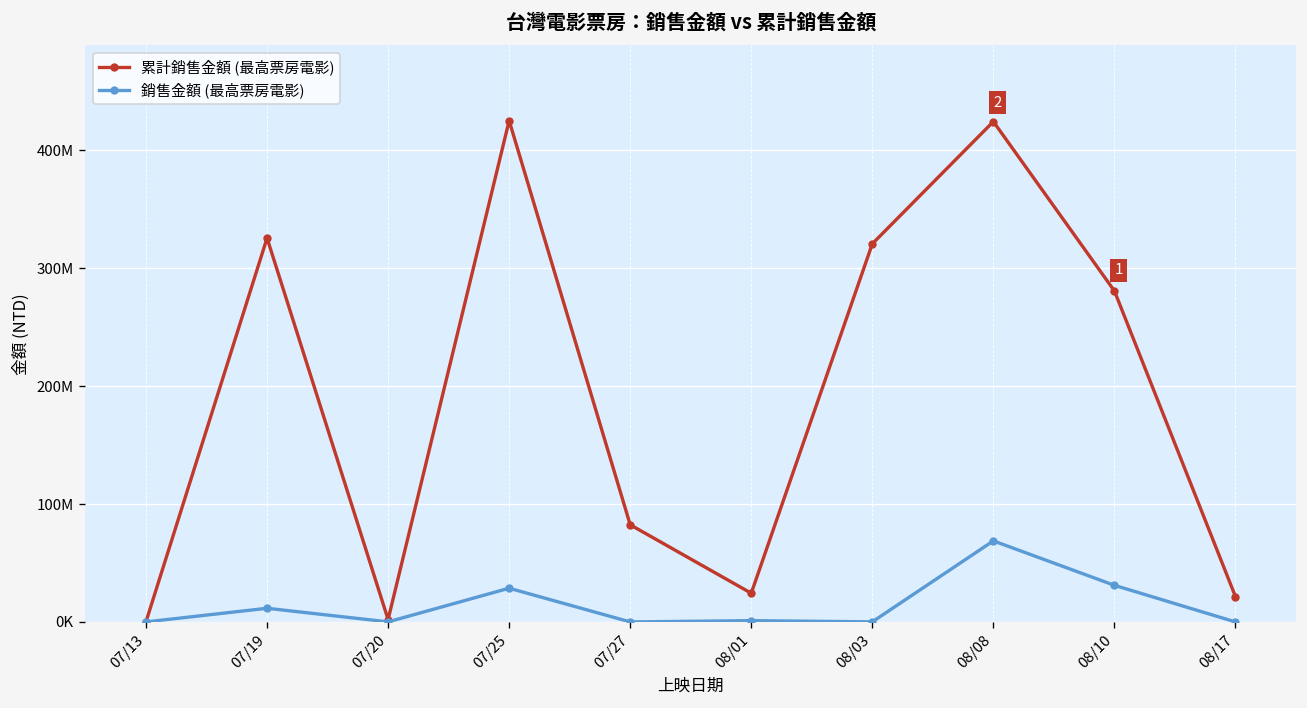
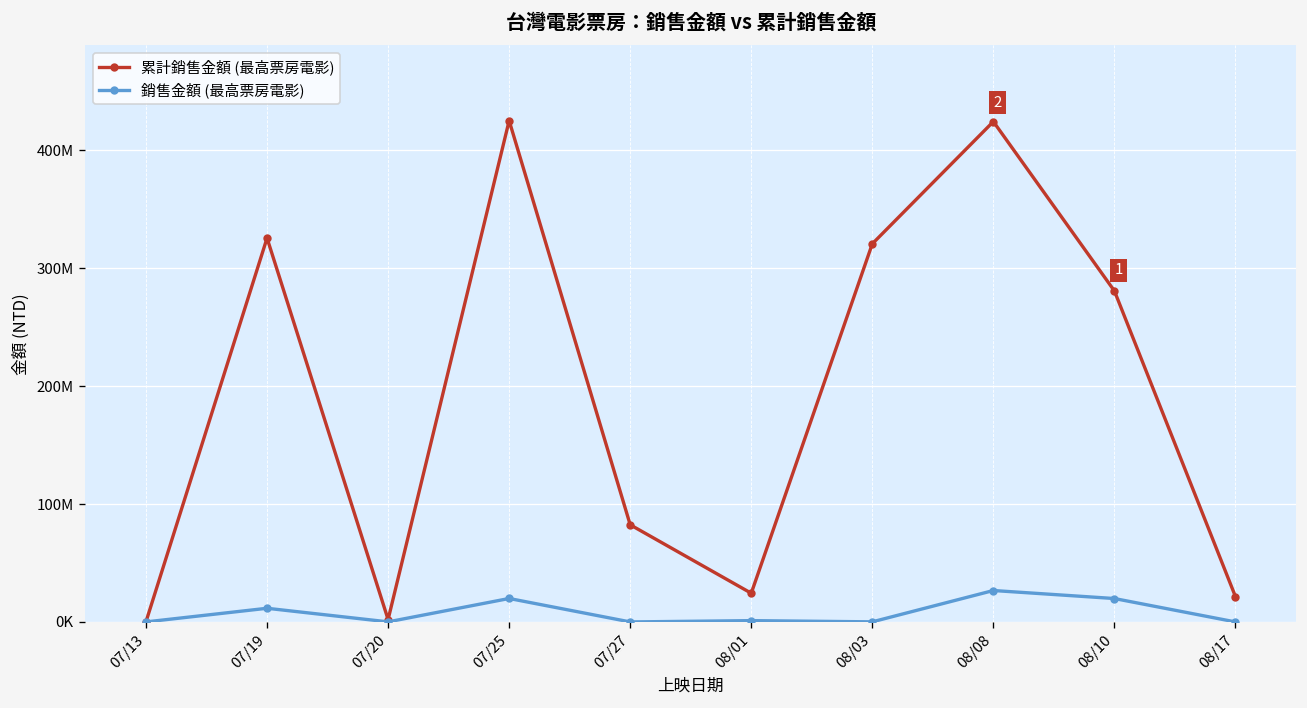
  {
    "累計銷售金額 (最高票房電影)": {
      "07/19": 330000000,
      "07/25": 430000000,
      "07/27": 80000000,
      "08/01": 20000000,
      "08/03": 320000000,
      "08/17": 20000000
    },
    "銷售金額 (最高票房電影)": {
      "07/19": 10000000,
-     "07/25": 30000000,
+     "07/25": 20000000,
      "07/27": 0,
      "08/01": 0,
      "08/03": 0,
-     "08/08": 70000000,
-     "08/10": 30000000,
+     "08/08": 30000000,
+     "08/10": 20000000,
      "08/17": 0
    }
  }
